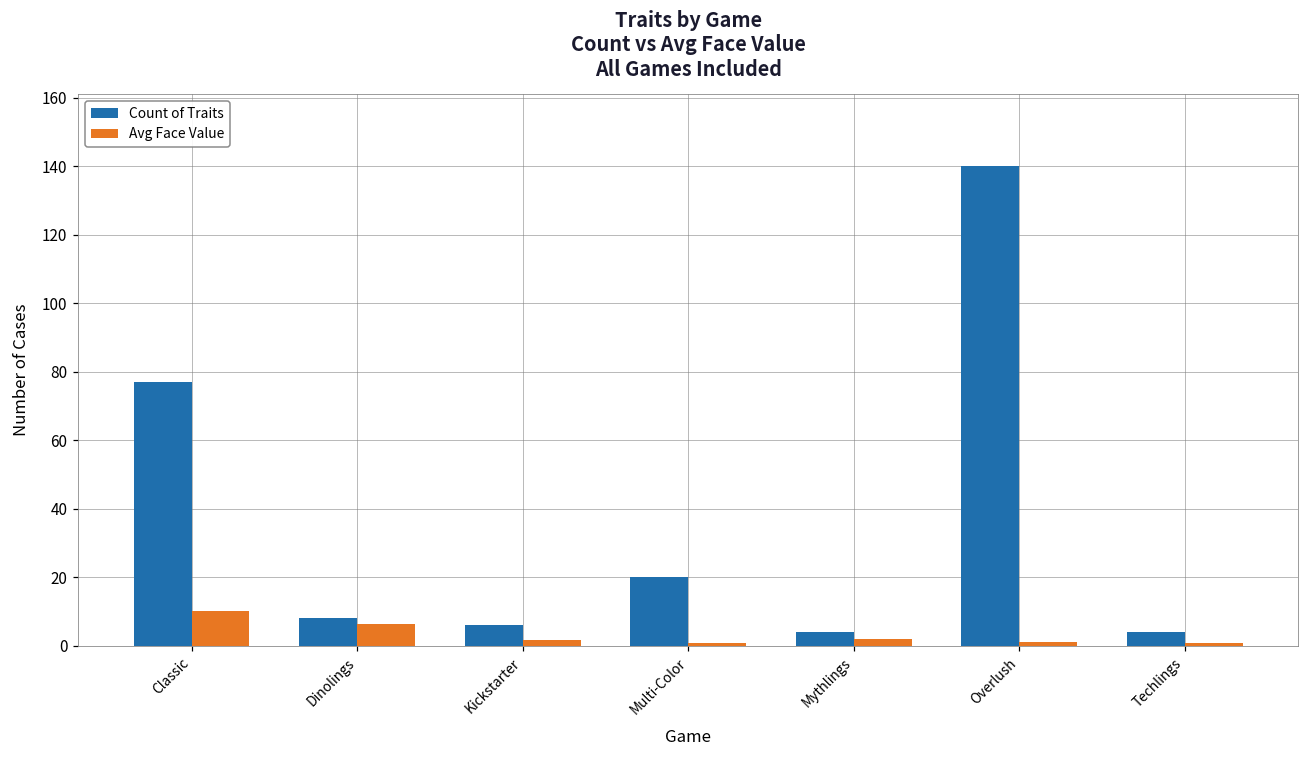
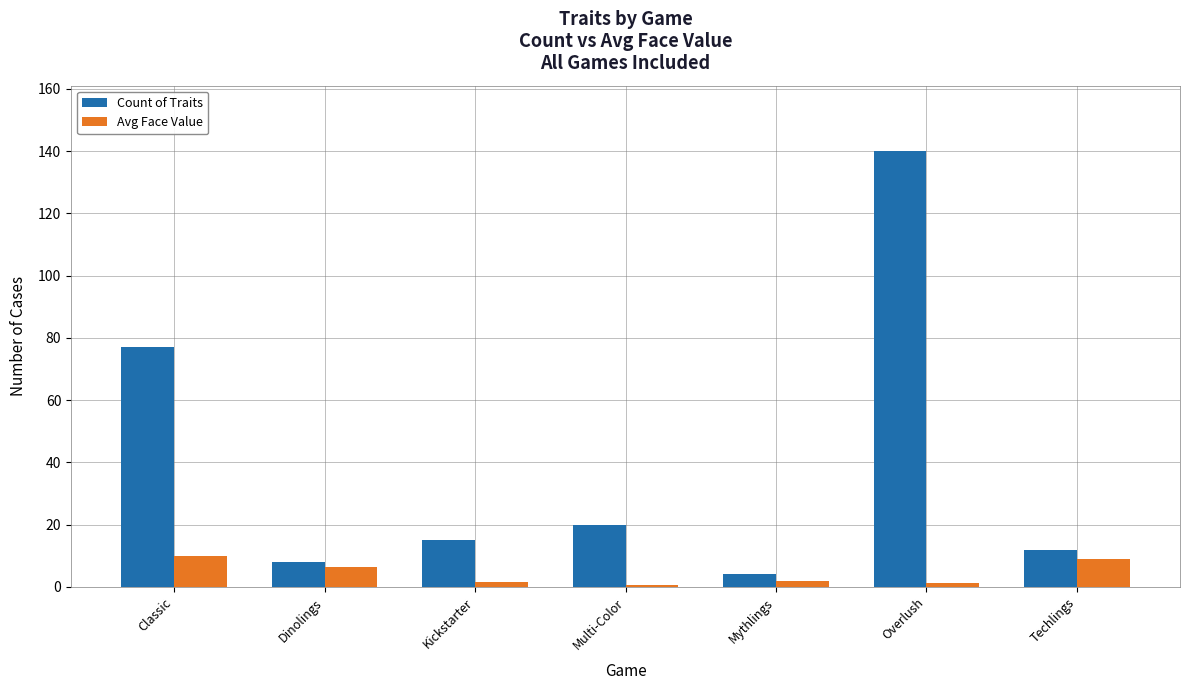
  {
    "Count of Traits": {
      "Classic": 77,
      "Dinolings": 8,
-     "Kickstarter": 6,
+     "Kickstarter": 15,
      "Multi-Color": 20,
      "Mythlings": 4,
      "Overlush": 140,
-     "Techlings": 4
+     "Techlings": 12
    },
    "Avg Face Value": {
      "Classic": 10,
      "Dinolings": 6,
      "Kickstarter": 2,
      "Mythlings": 2,
      "Overlush": 1,
-     "Techlings": 1
+     "Techlings": 9
    }
  }
